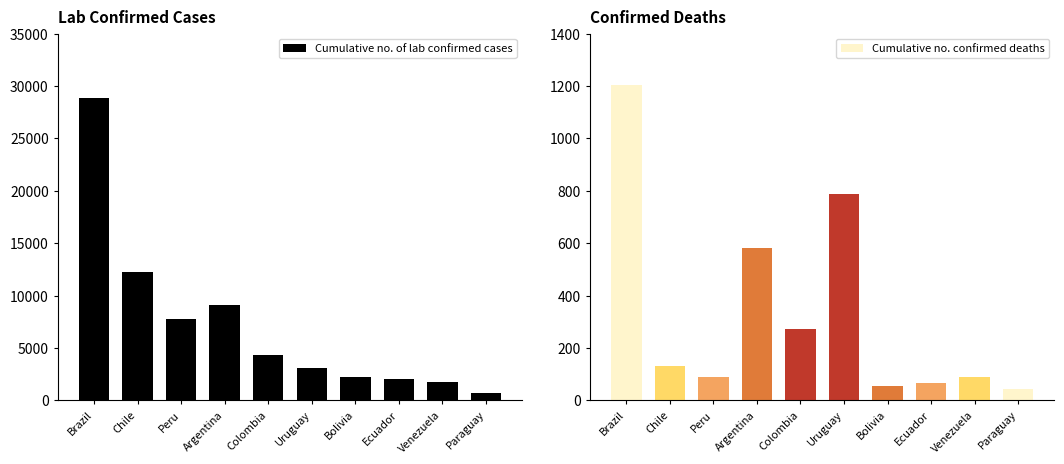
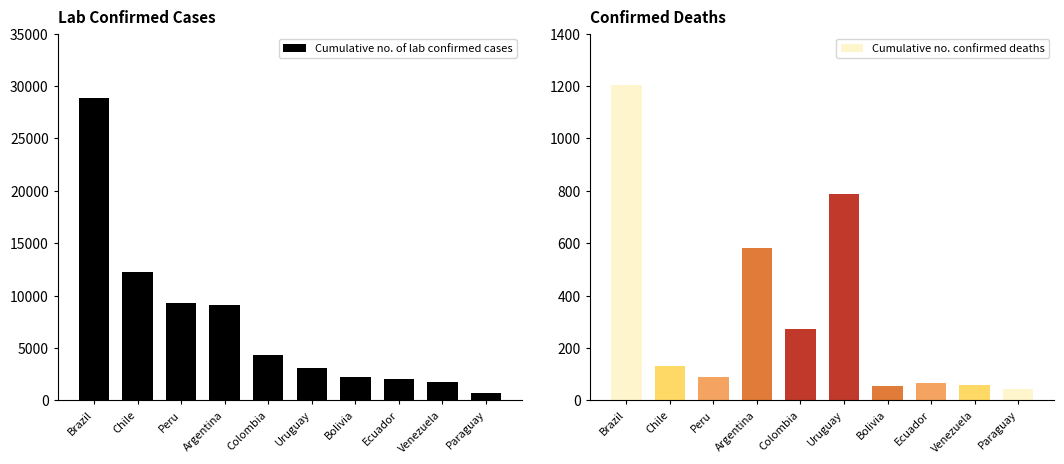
  {
    "Lab Confirmed Cases": {
      "Brazil": 28900,
      "Chile": 12300,
-     "Peru": 7800,
+     "Peru": 9300,
      "Argentina": 9100,
      "Colombia": 4300,
      "Uruguay": 3100,
      "Bolivia": 2300,
      "Ecuador": 2000,
      "Venezuela": 1800,
      "Paraguay": 700
    },
    "Confirmed Deaths": {
      "Brazil": 1210,
      "Chile": 130,
      "Peru": 90,
      "Argentina": 580,
      "Colombia": 270,
      "Uruguay": 790,
      "Bolivia": 60,
      "Ecuador": 70,
-     "Venezuela": 90,
+     "Venezuela": 60,
      "Paraguay": 40
    }
  }
